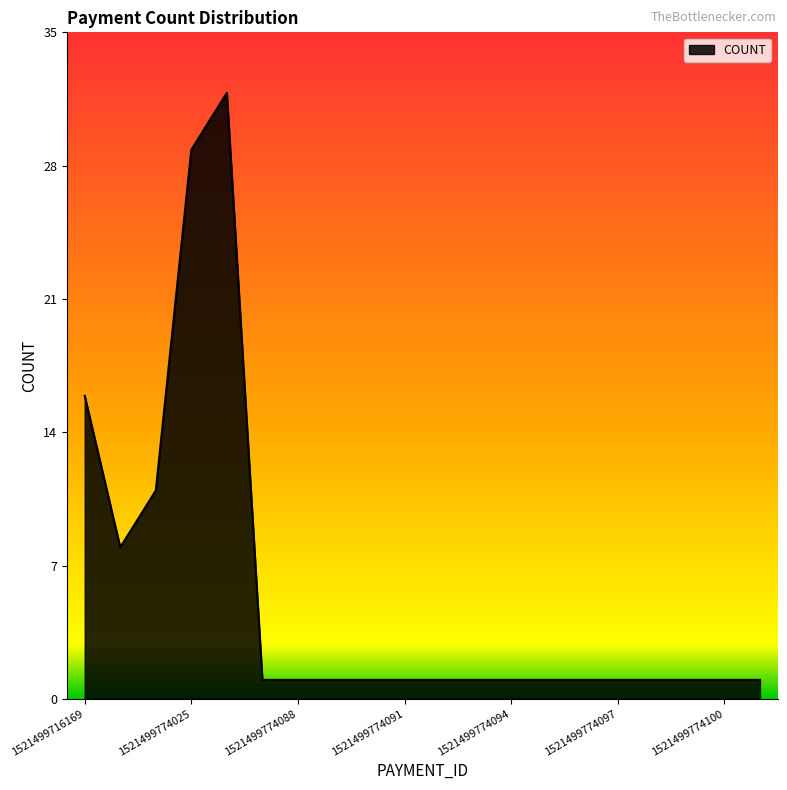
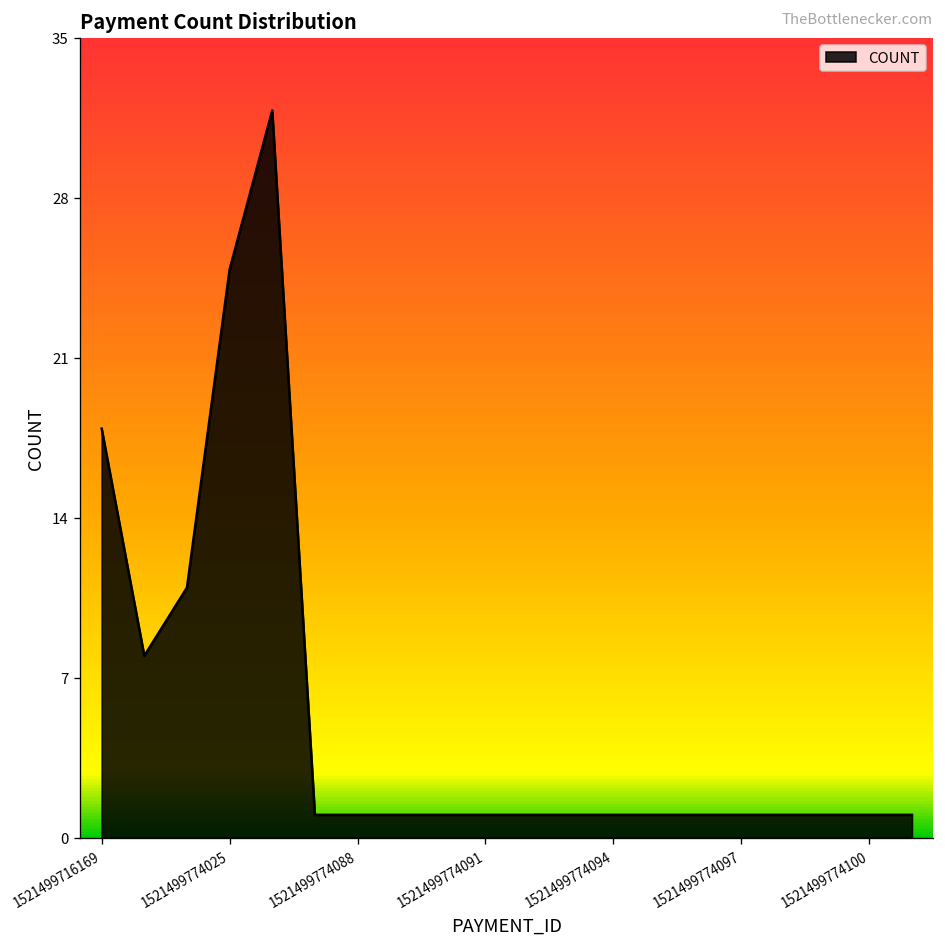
  {
-   "1521499716169": 16,
-   "1521499774025": 29,
+   "1521499716169": 18,
+   "1521499774025": 25,
    "1521499774088": 1,
    "1521499774091": 1,
    "1521499774094": 1,
    "1521499774097": 1,
    "1521499774100": 1
  }
